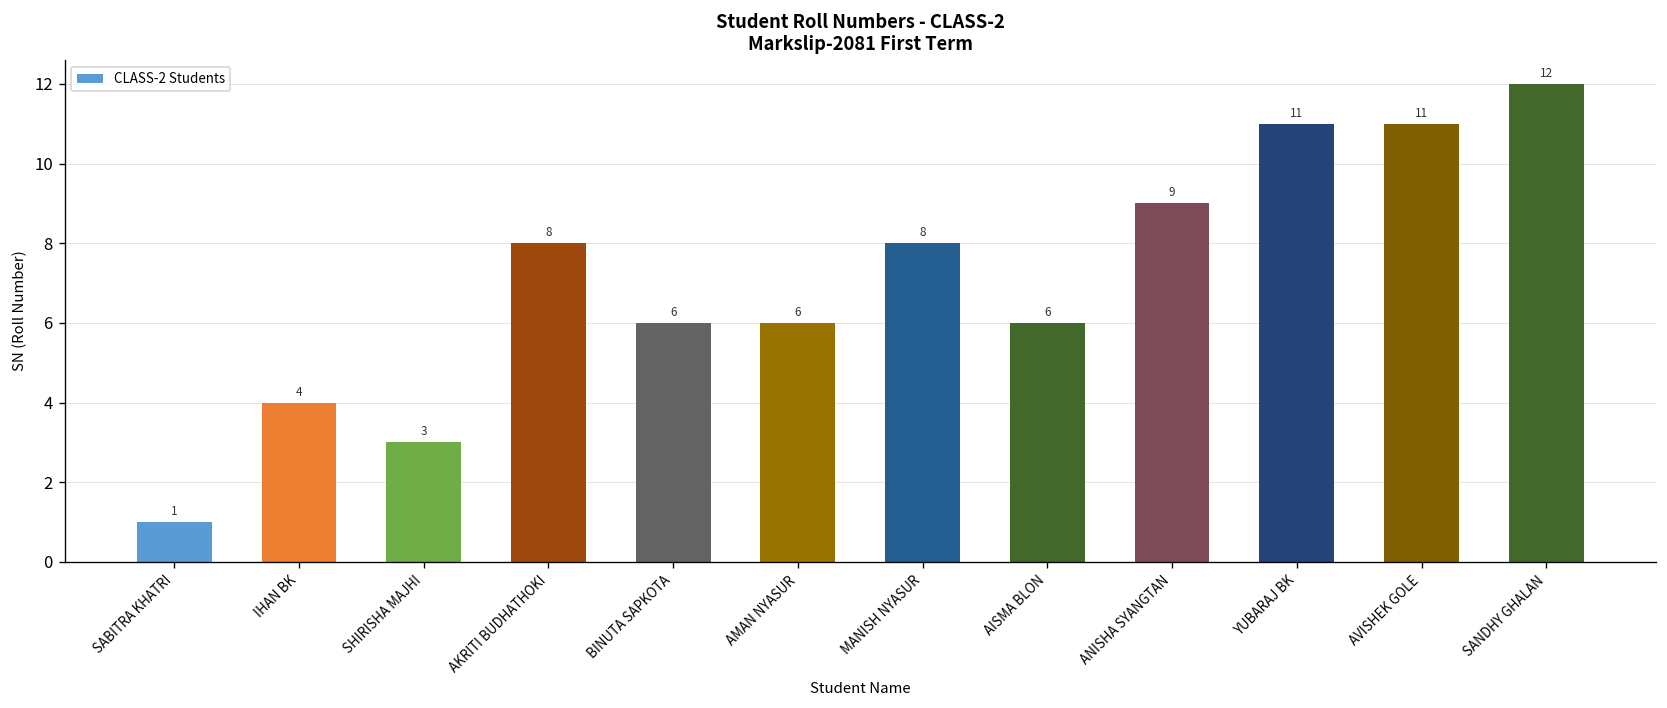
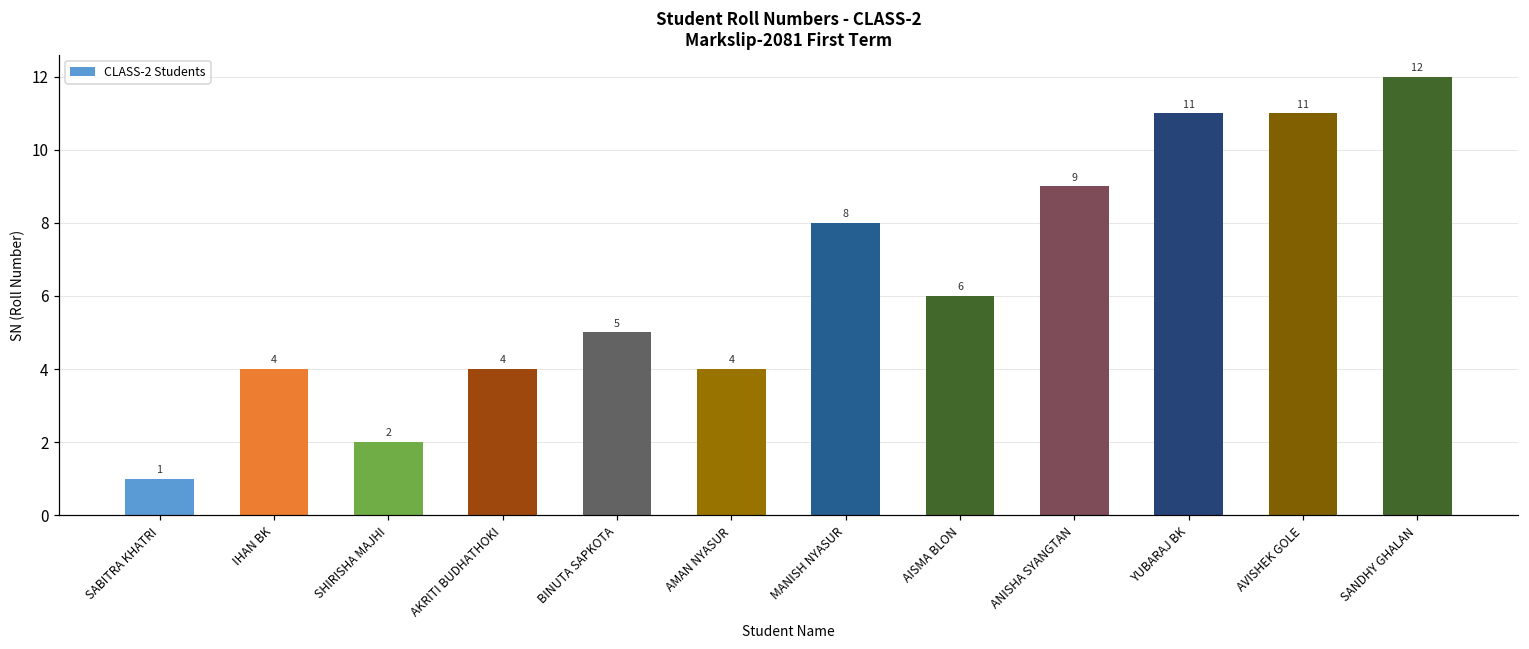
  {
    "SABITRA KHATRI": 1,
    "IHAN BK": 4,
-   "SHIRISHA MAJHI": 3,
-   "AKRITI BUDHATHOKI": 8,
-   "BINUTA SAPKOTA": 6,
-   "AMAN NYASUR": 6,
+   "SHIRISHA MAJHI": 2,
+   "AKRITI BUDHATHOKI": 4,
+   "BINUTA SAPKOTA": 5,
+   "AMAN NYASUR": 4,
    "MANISH NYASUR": 8,
    "AISMA BLON": 6,
    "ANISHA SYANGTAN": 9,
    "YUBARAJ BK": 11,
    "AVISHEK GOLE": 11,
    "SANDHY GHALAN": 12
  }
